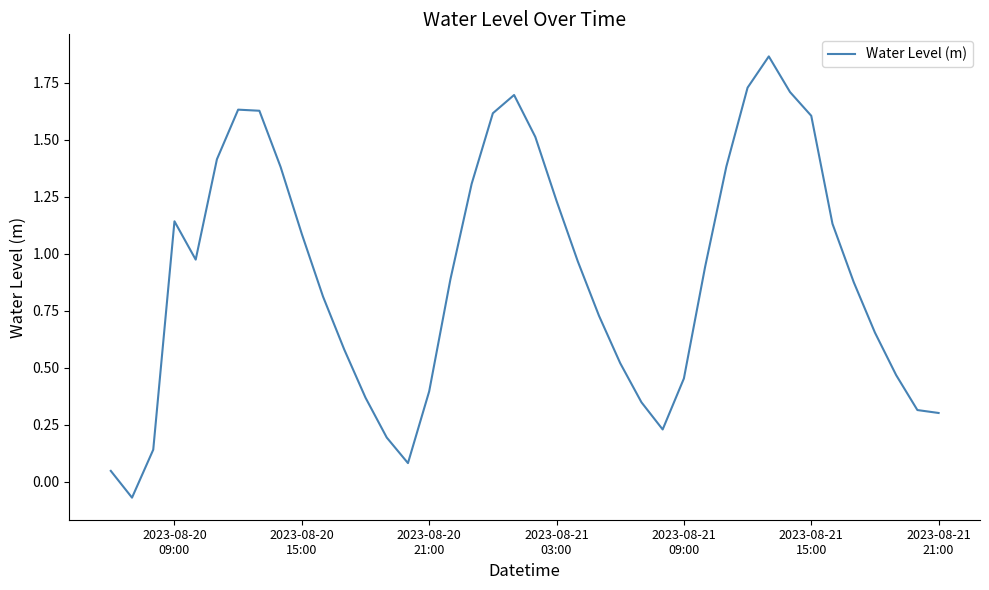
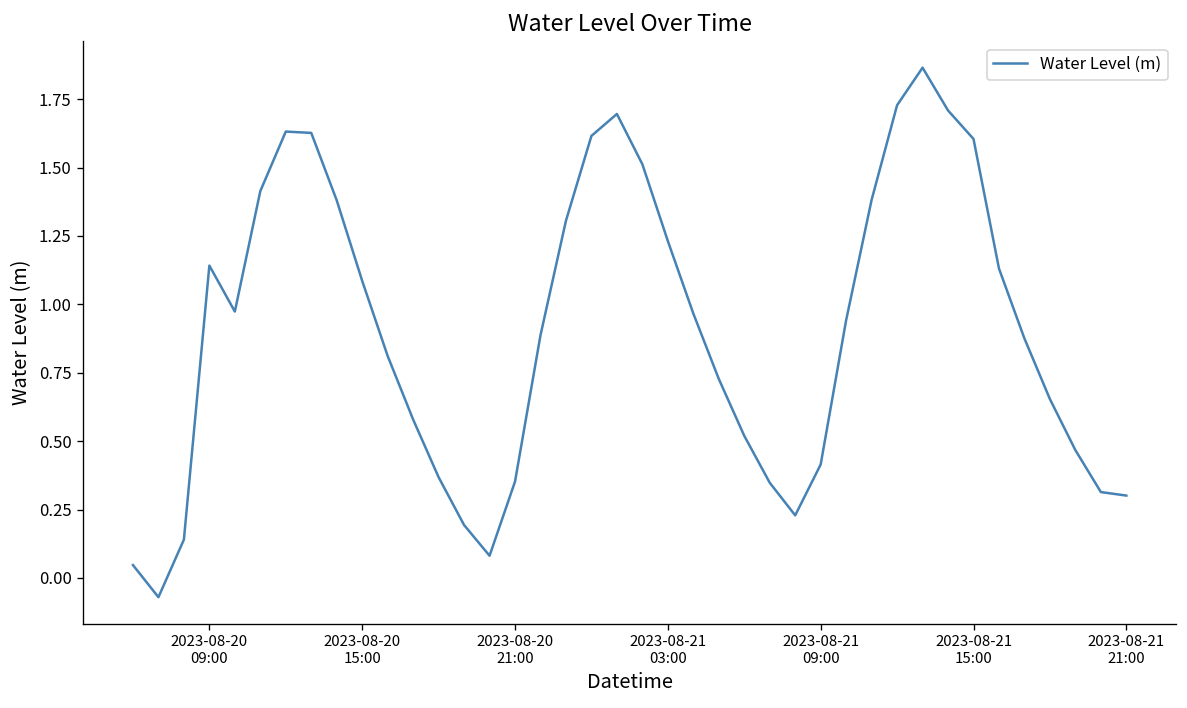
  {
    "2023-08-20 09:00": 1.14,
    "2023-08-20 15:00": 1.09,
-   "2023-08-20 21:00": 0.40,
+   "2023-08-20 21:00": 0.35,
    "2023-08-21 03:00": 1.23,
-   "2023-08-21 09:00": 0.45,
+   "2023-08-21 09:00": 0.41,
    "2023-08-21 15:00": 1.60,
    "2023-08-21 21:00": 0.30
  }
